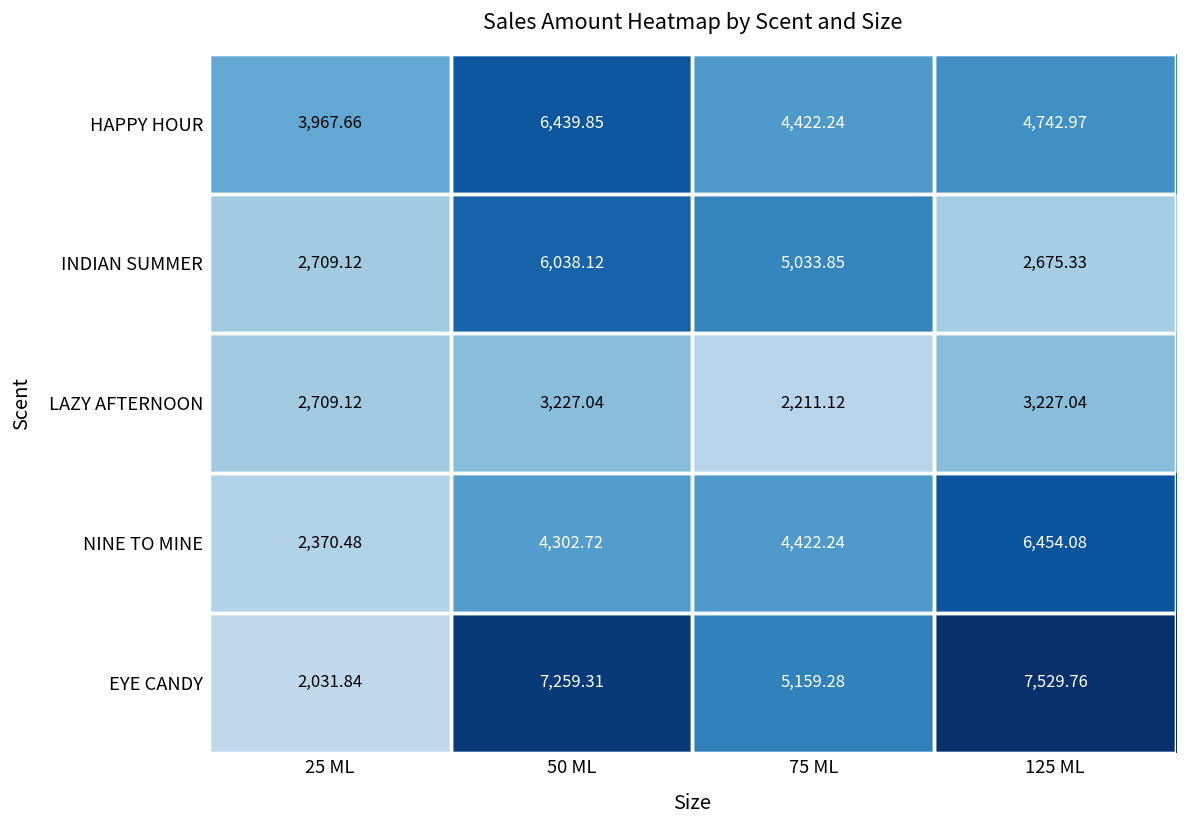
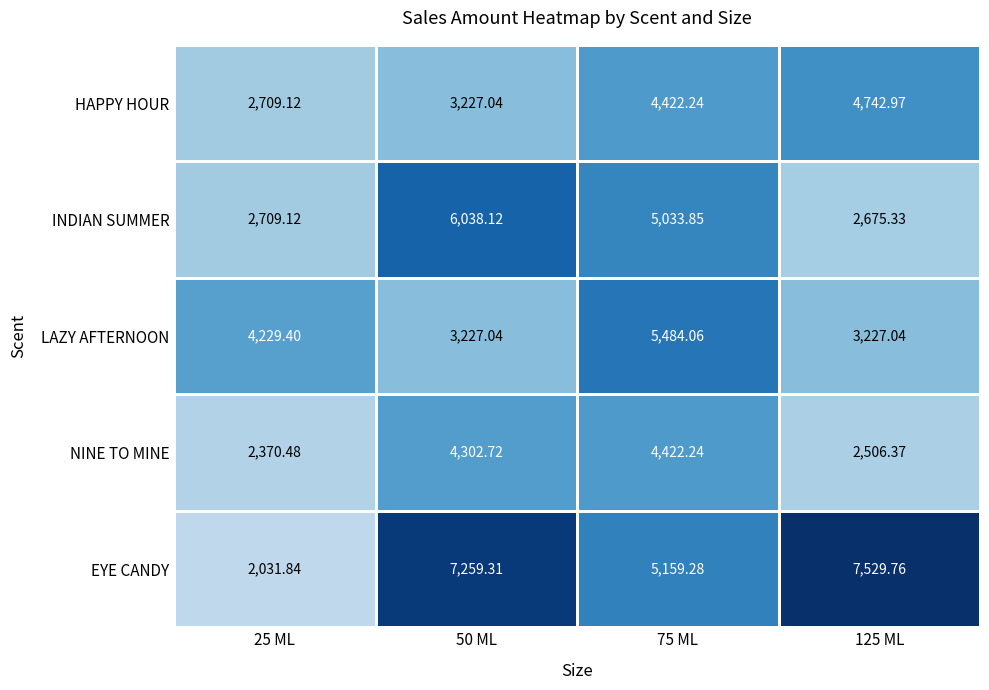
  {
    "HAPPY HOUR": {
-     "25 ML": "3,967.66",
-     "50 ML": "6,439.85",
+     "25 ML": "2,709.12",
+     "50 ML": "3,227.04",
      "75 ML": "4,422.24",
      "125 ML": "4,742.97"
    },
    "INDIAN SUMMER": {
      "25 ML": "2,709.12",
      "50 ML": "6,038.12",
      "75 ML": "5,033.85",
      "125 ML": "2,675.33"
    },
    "LAZY AFTERNOON": {
-     "25 ML": "2,709.12",
+     "25 ML": "4,229.40",
      "50 ML": "3,227.04",
-     "75 ML": "2,211.12",
+     "75 ML": "5,484.06",
      "125 ML": "3,227.04"
    },
    "NINE TO MINE": {
      "25 ML": "2,370.48",
      "50 ML": "4,302.72",
      "75 ML": "4,422.24",
-     "125 ML": "6,454.08"
+     "125 ML": "2,506.37"
    },
    "EYE CANDY": {
      "25 ML": "2,031.84",
      "50 ML": "7,259.31",
      "75 ML": "5,159.28",
      "125 ML": "7,529.76"
    }
  }
